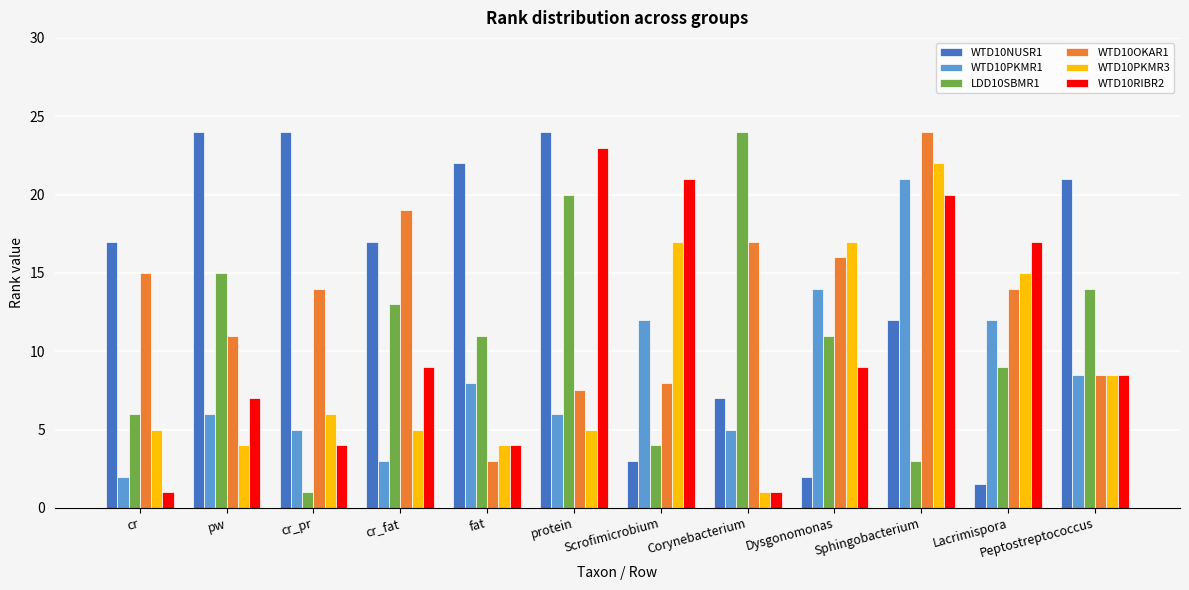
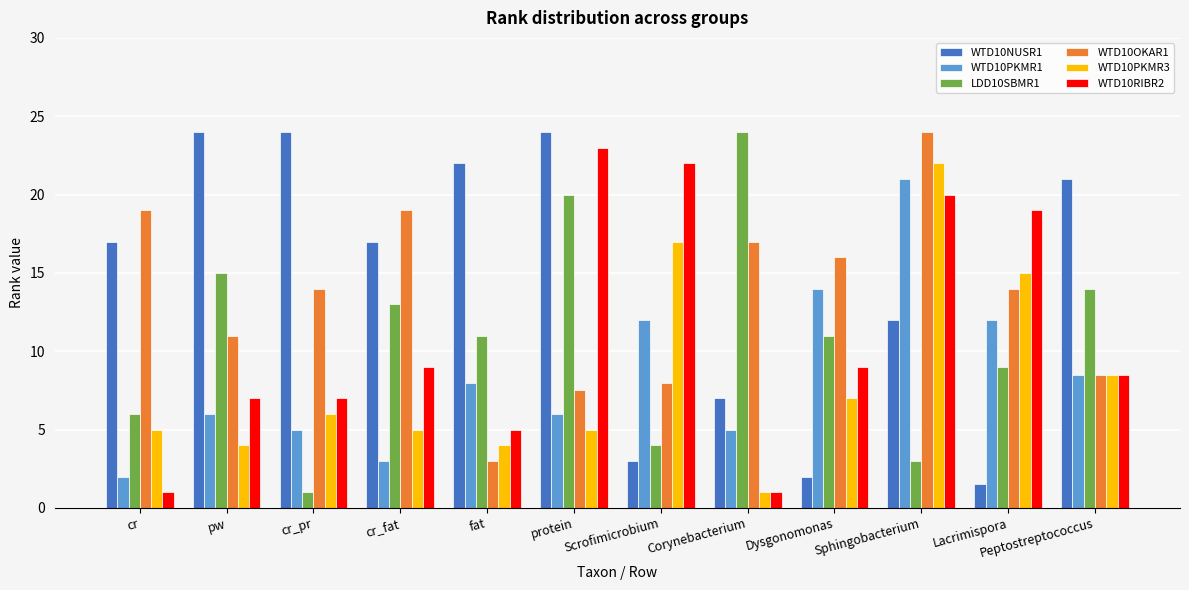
  {
    "LDD10SBMR1": {
      "cr": 6,
      "pw": 15,
      "cr_pr": 1,
      "cr_fat": 13,
      "fat": 11,
      "protein": 20,
      "Scrofimicrobium": 4,
      "Corynebacterium": 24,
      "Dysgonomonas": 11,
      "Sphingobacterium": 3,
      "Lacrimispora": 9,
      "Peptostreptococcus": 14
    },
    "WTD10OKAR1": {
-     "cr": 15,
+     "cr": 19,
      "pw": 11,
      "cr_pr": 14,
      "cr_fat": 19,
      "fat": 3,
      "protein": 7.5,
      "Scrofimicrobium": 8,
      "Corynebacterium": 17,
      "Dysgonomonas": 16,
      "Sphingobacterium": 24,
      "Lacrimispora": 14,
      "Peptostreptococcus": 8.5
    },
    "WTD10PKMR3": {
      "cr": 5,
      "pw": 4,
      "cr_pr": 6,
      "cr_fat": 5,
      "fat": 4,
      "protein": 5,
      "Scrofimicrobium": 17,
      "Corynebacterium": 1,
-     "Dysgonomonas": 17,
+     "Dysgonomonas": 7,
      "Sphingobacterium": 22,
      "Lacrimispora": 15,
      "Peptostreptococcus": 8.5
    },
    "WTD10RIBR2": {
      "cr": 1,
      "pw": 7,
-     "cr_pr": 4,
+     "cr_pr": 7,
      "cr_fat": 9,
-     "fat": 4,
+     "fat": 5,
      "protein": 23,
-     "Scrofimicrobium": 21,
+     "Scrofimicrobium": 22,
      "Corynebacterium": 1,
      "Dysgonomonas": 9,
      "Sphingobacterium": 20,
-     "Lacrimispora": 17,
+     "Lacrimispora": 19,
      "Peptostreptococcus": 8.5
    }
  }
